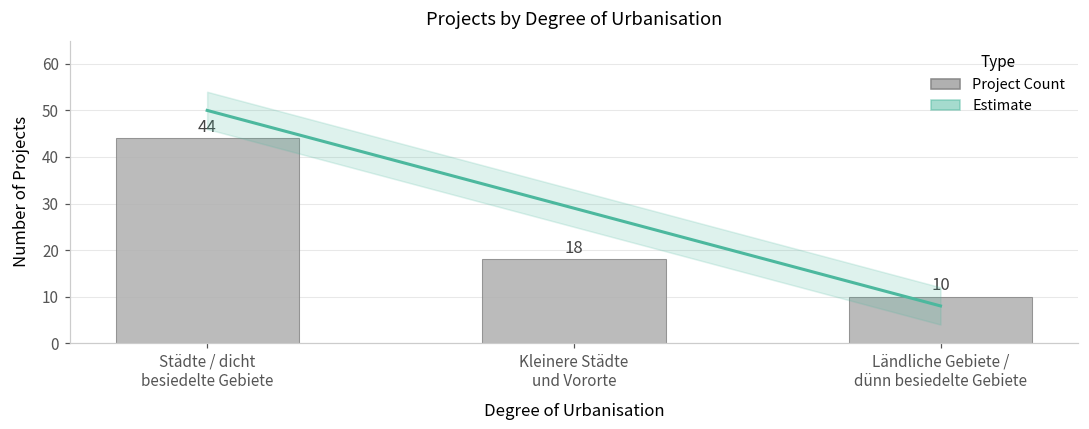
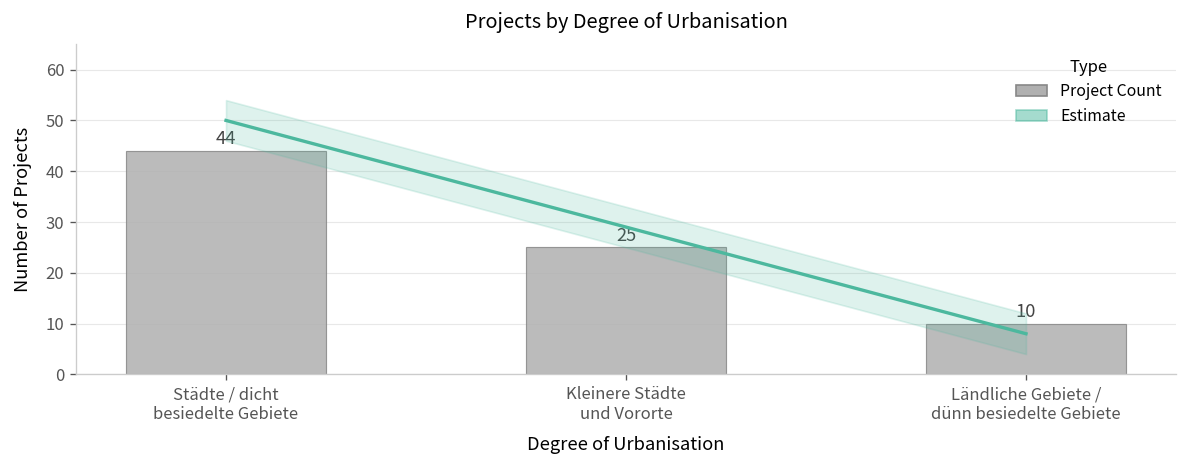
  {
    "Project Count": {
      "Städte / dicht besiedelte Gebiete": 44,
-     "Kleinere Städte und Vororte": 18,
+     "Kleinere Städte und Vororte": 25,
      "Ländliche Gebiete / dünn besiedelte Gebiete": 10
    }
  }
